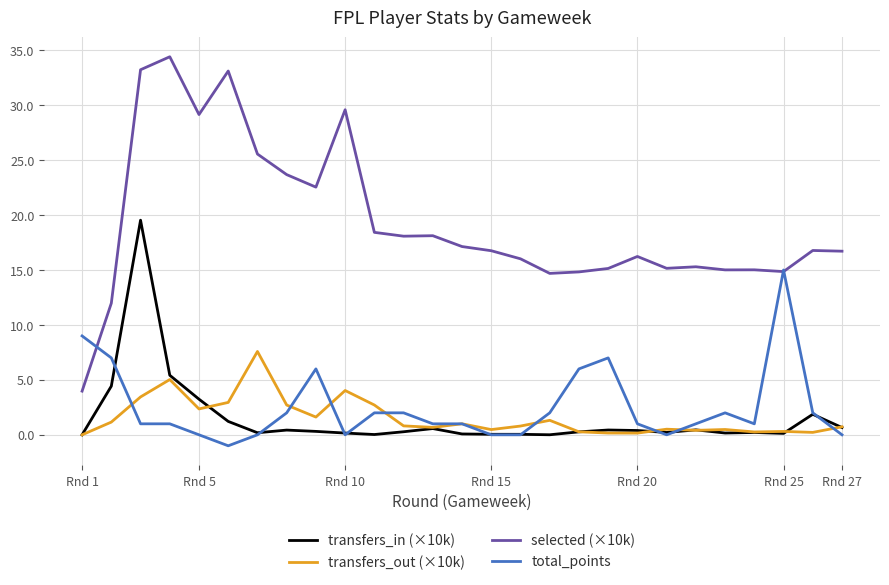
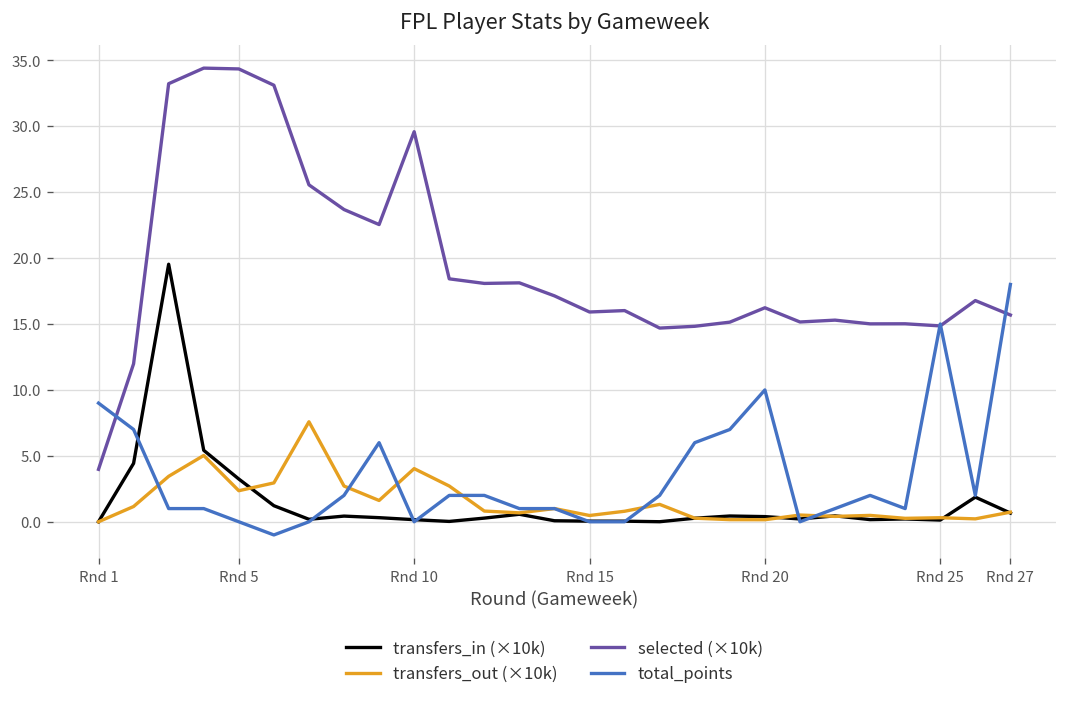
  {
    "transfers_in (×10k)": {
      "Rnd 5": 3.2,
      "Rnd 20": 0.4
    },
    "transfers_out (×10k)": {
      "Rnd 5": 2.4,
      "Rnd 10": 4.0,
      "Rnd 15": 0.5,
      "Rnd 20": 0.2
    },
    "selected (×10k)": {
      "Rnd 1": 4.0,
-     "Rnd 5": 29.1,
+     "Rnd 5": 34.3,
      "Rnd 10": 29.6,
-     "Rnd 15": 16.8,
+     "Rnd 15": 15.9,
      "Rnd 20": 16.2,
-     "Rnd 27": 16.7
+     "Rnd 27": 15.7
    },
    "total_points": {
      "Rnd 1": 9,
      "Rnd 5": 0,
-     "Rnd 20": 1,
-     "Rnd 27": 0
+     "Rnd 20": 10,
+     "Rnd 27": 18
    }
  }
